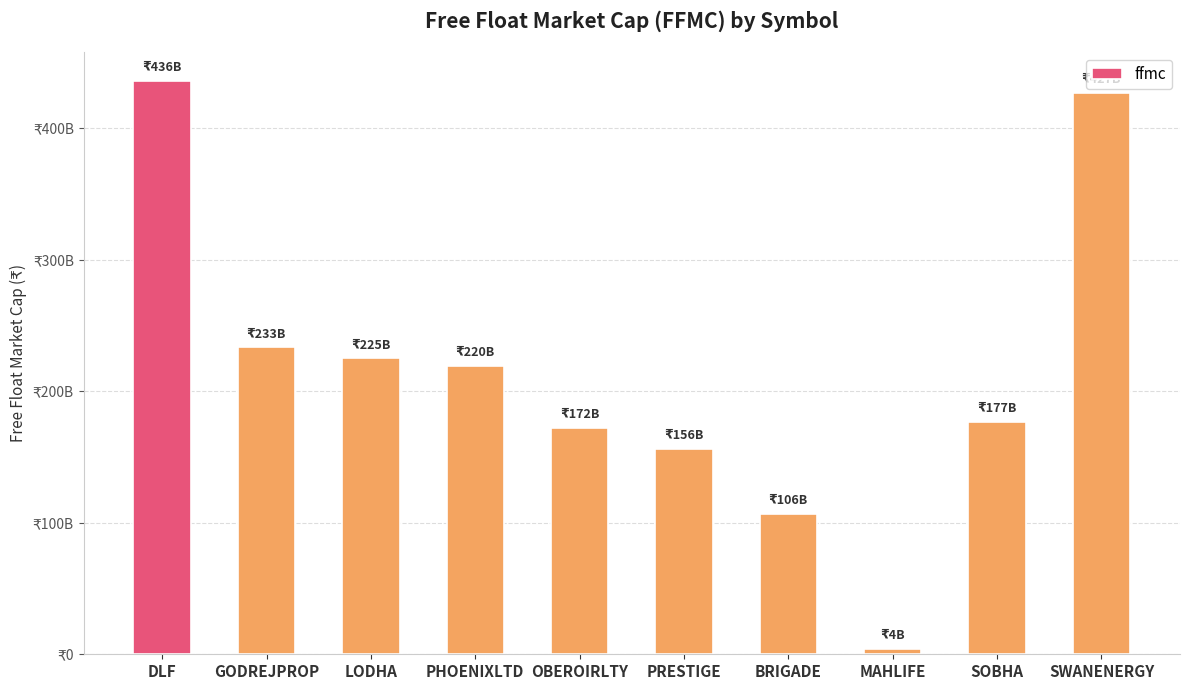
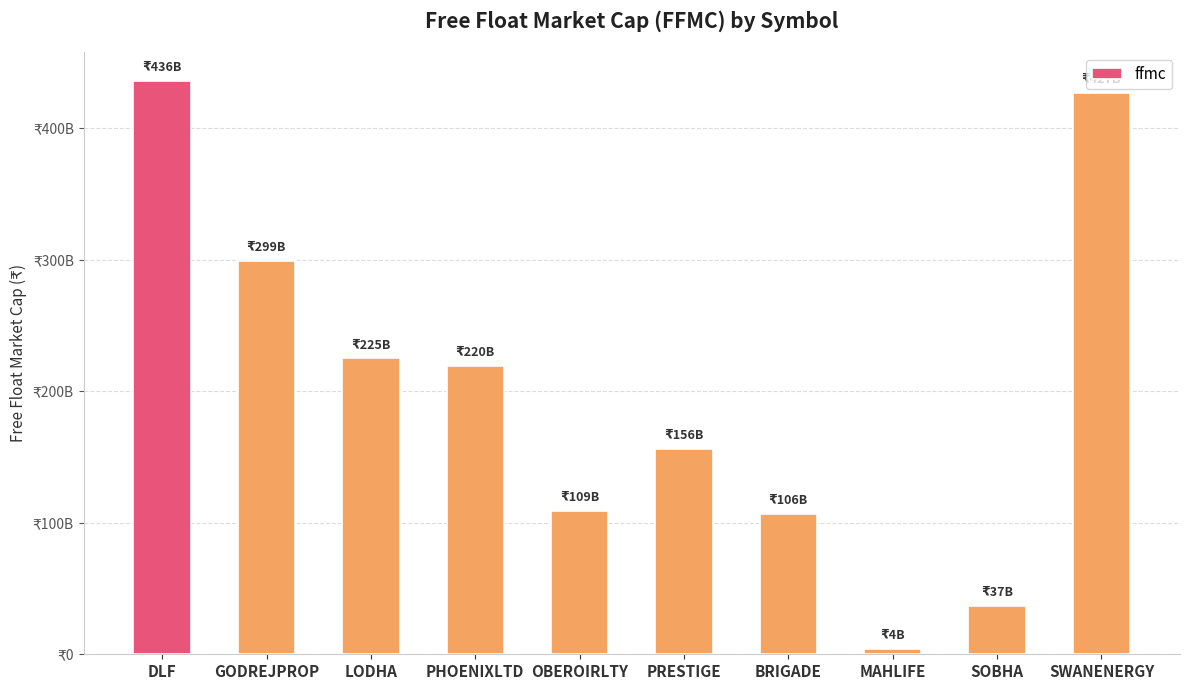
  {
    "DLF": "436B",
-   "GODREJPROP": "233B",
+   "GODREJPROP": "299B",
    "LODHA": "225B",
    "PHOENIXLTD": "220B",
-   "OBEROIRLTY": "172B",
+   "OBEROIRLTY": "109B",
    "PRESTIGE": "156B",
    "BRIGADE": "106B",
    "MAHLIFE": "4B",
-   "SOBHA": "177B"
+   "SOBHA": "37B"
  }
